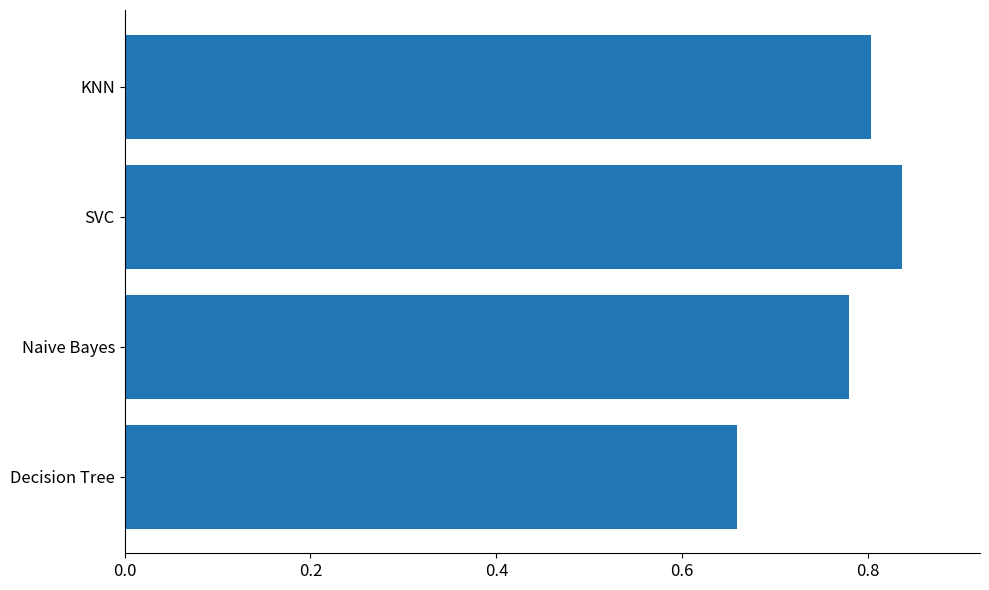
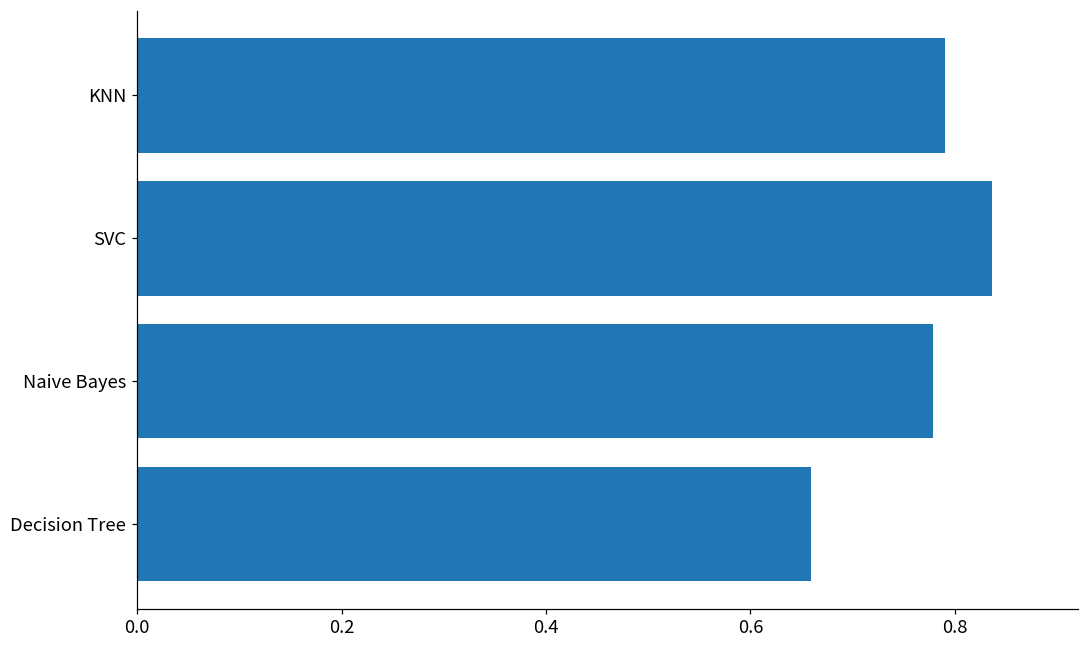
  {
-   "KNN": 0.80,
+   "KNN": 0.79,
    "SVC": 0.84,
    "Naive Bayes": 0.78,
    "Decision Tree": 0.66
  }
